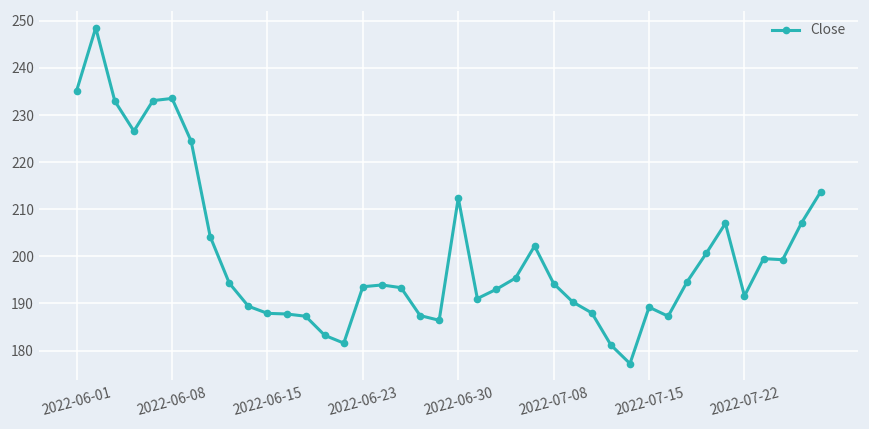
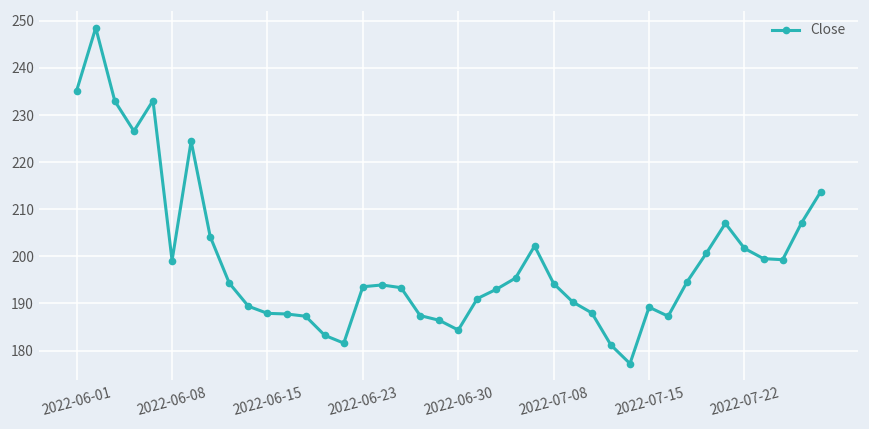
  {
    "2022-06-01": 235,
-   "2022-06-08": 234,
+   "2022-06-08": 199,
    "2022-06-15": 188,
    "2022-06-23": 194,
-   "2022-06-30": 212,
+   "2022-06-30": 184,
    "2022-07-08": 194,
    "2022-07-15": 189,
-   "2022-07-22": 192
+   "2022-07-22": 202
  }
